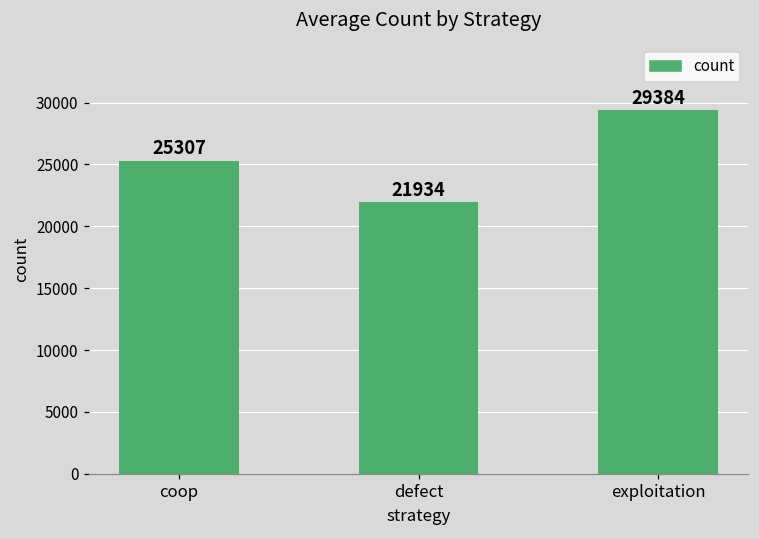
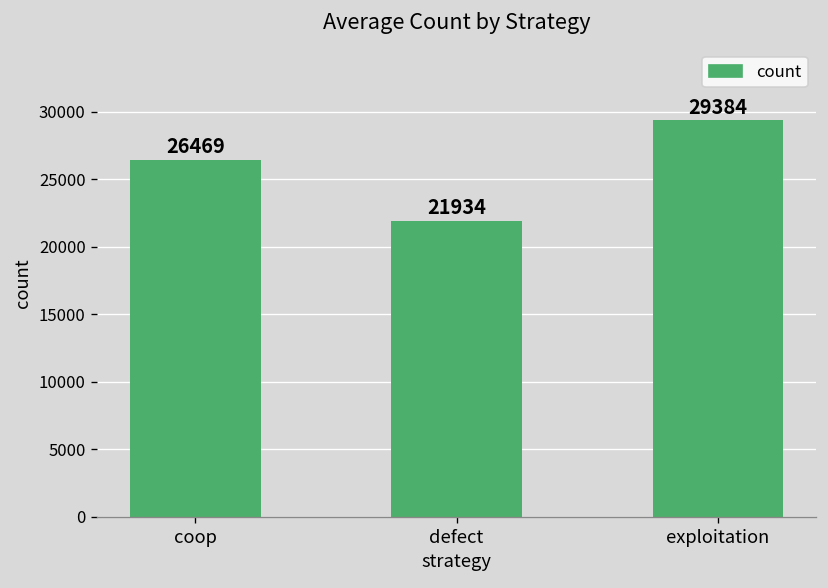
  {
-   "coop": 25307,
+   "coop": 26469,
    "defect": 21934,
    "exploitation": 29384
  }
